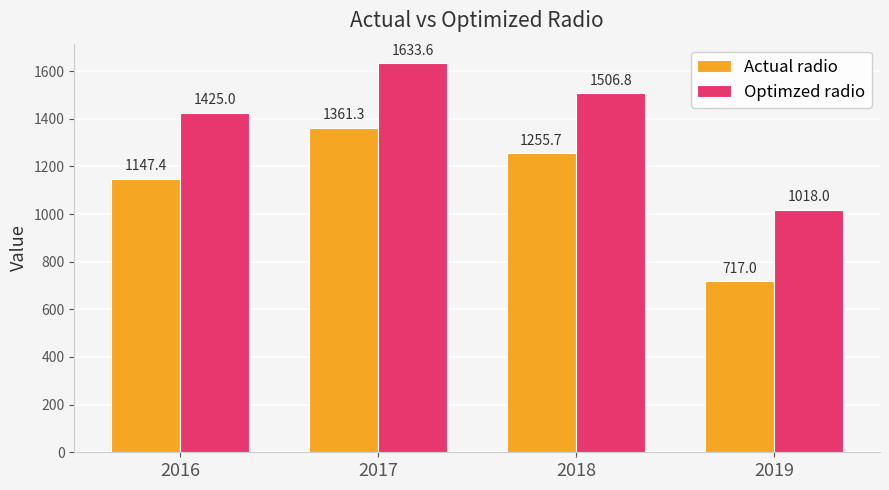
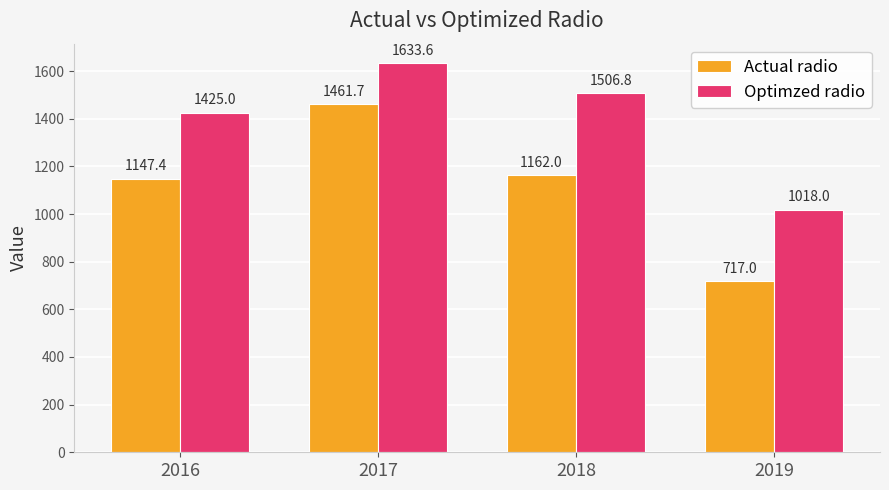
  {
    "Actual radio": {
      "2016": 1147.4,
-     "2017": 1361.3,
-     "2018": 1255.7,
+     "2017": 1461.7,
+     "2018": 1162.0,
      "2019": 717.0
    },
    "Optimzed radio": {
      "2016": 1425.0,
      "2017": 1633.6,
      "2018": 1506.8,
      "2019": 1018.0
    }
  }
